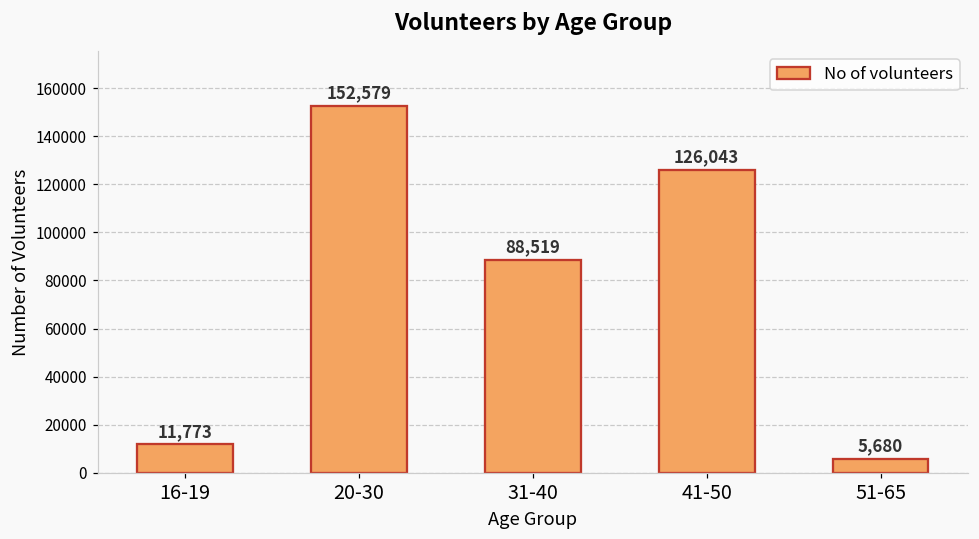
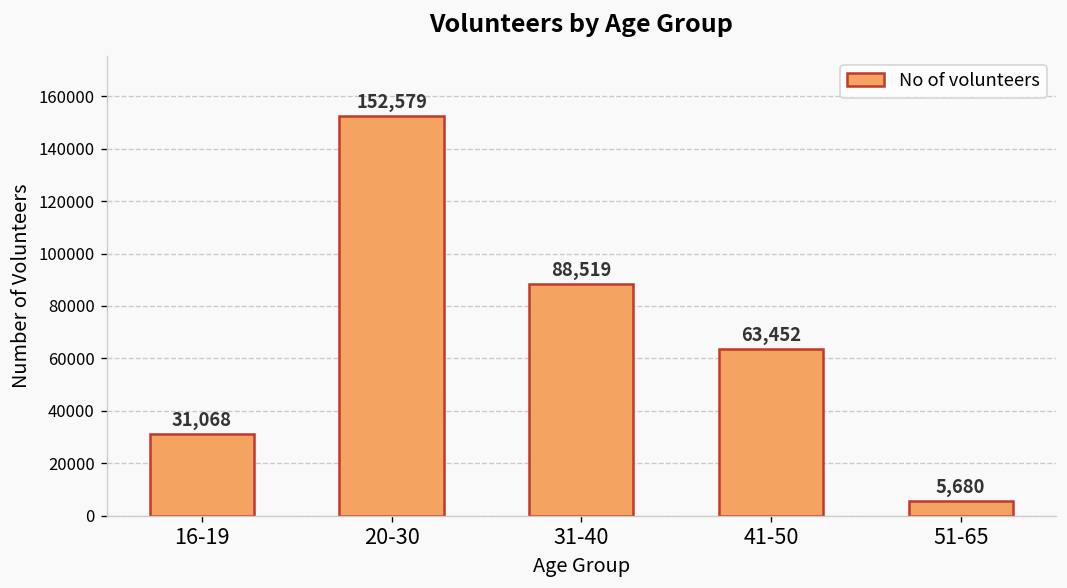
  {
-   "16-19": "11,773",
+   "16-19": "31,068",
    "20-30": "152,579",
    "31-40": "88,519",
-   "41-50": "126,043",
+   "41-50": "63,452",
    "51-65": "5,680"
  }
